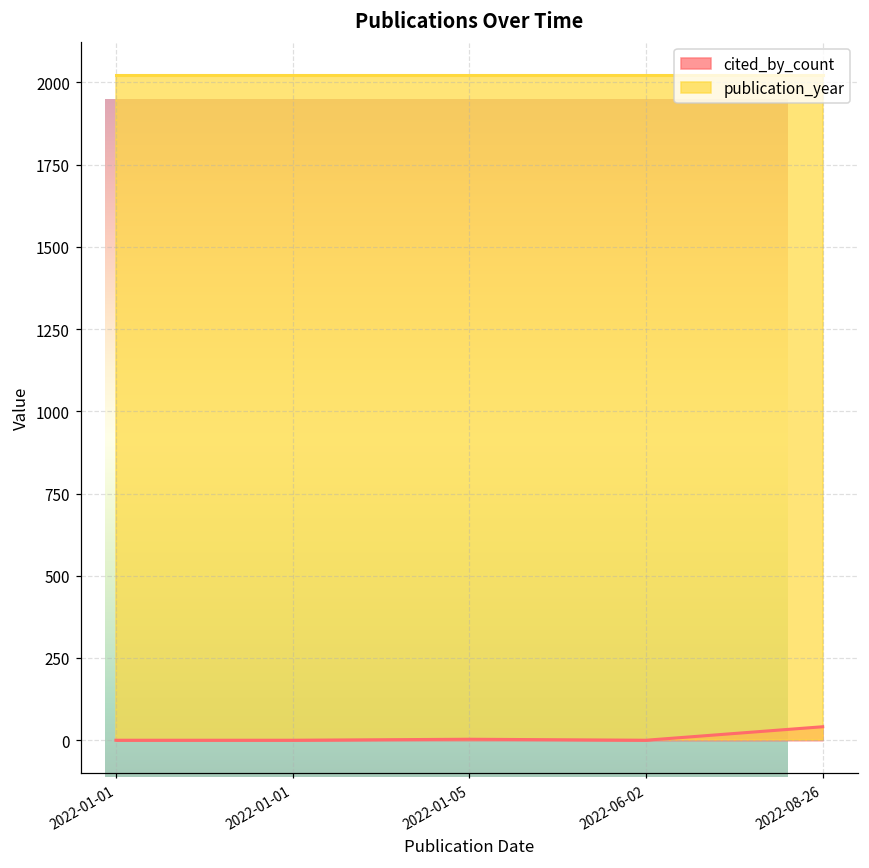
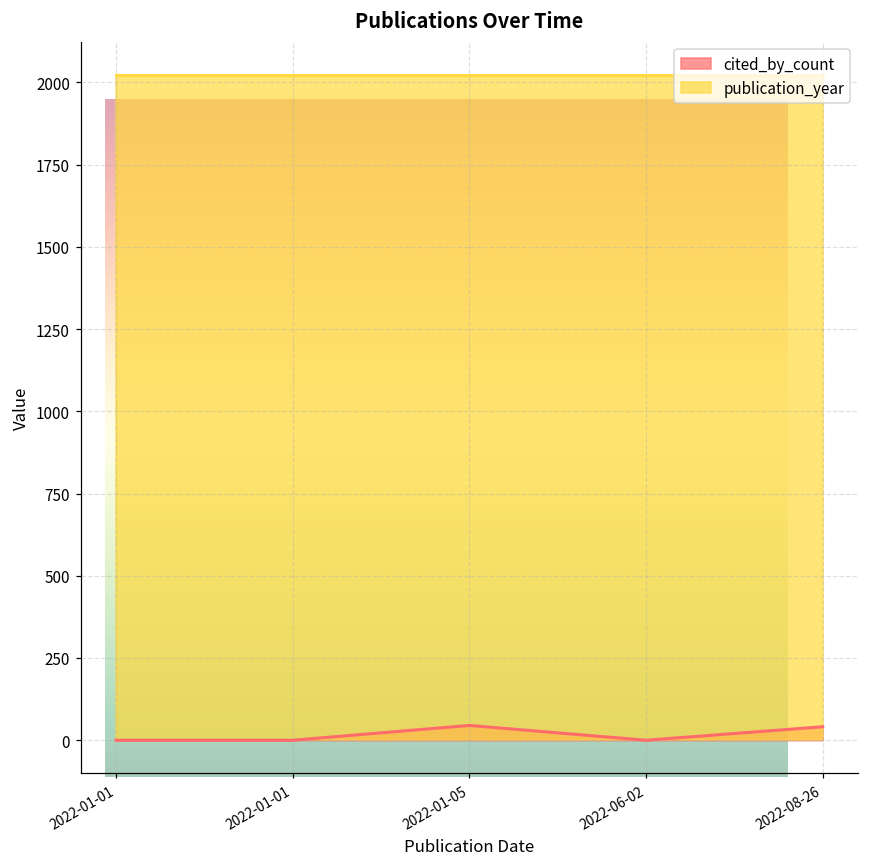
  {
    "cited_by_count": {
-     "2022-01-05": 0,
+     "2022-01-05": 50,
      "2022-06-02": 0,
      "2022-08-26": 40
    },
    "publication_year": {
      "2022-01-05": 2020,
      "2022-06-02": 2020
    }
  }
